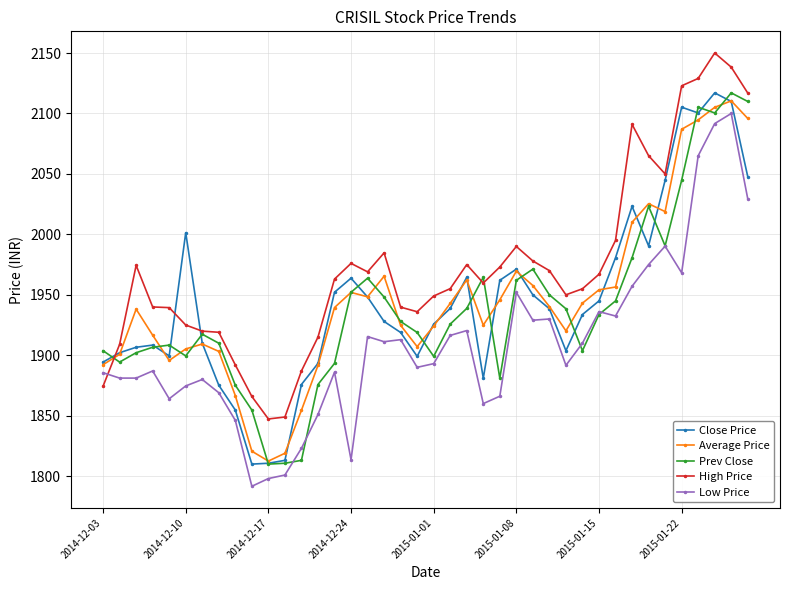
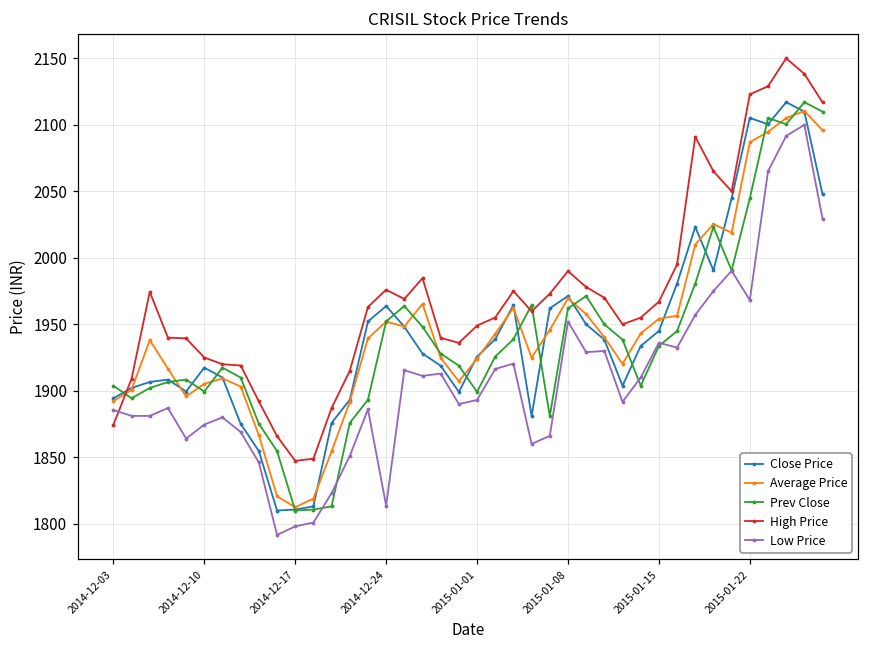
  {
    "Close Price": {
      "2014-12-03": 1894,
-     "2014-12-10": 2001,
+     "2014-12-10": 1917,
      "2014-12-24": 1964,
      "2015-01-15": 1945,
      "2015-01-22": 2105
    },
    "Average Price": {
      "2014-12-03": 1892,
      "2014-12-10": 1905,
      "2015-01-15": 1954,
      "2015-01-22": 2087
    },
    "Prev Close": {
      "2014-12-03": 1904,
      "2014-12-10": 1899,
      "2015-01-01": 1899,
      "2015-01-08": 1962,
      "2015-01-15": 1934,
      "2015-01-22": 2045
    },
    "High Price": {
      "2014-12-03": 1874,
      "2014-12-10": 1925,
      "2014-12-17": 1847,
      "2014-12-24": 1976,
      "2015-01-01": 1949,
      "2015-01-08": 1990,
      "2015-01-15": 1967,
      "2015-01-22": 2123
    },
    "Low Price": {
      "2014-12-03": 1886,
      "2014-12-10": 1875,
      "2014-12-17": 1798,
      "2014-12-24": 1814,
      "2015-01-01": 1893,
      "2015-01-08": 1952,
      "2015-01-15": 1936,
      "2015-01-22": 1968
    }
  }
